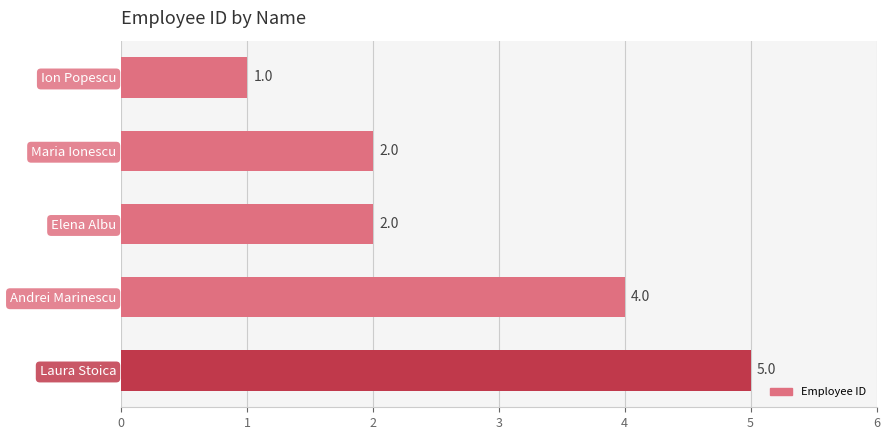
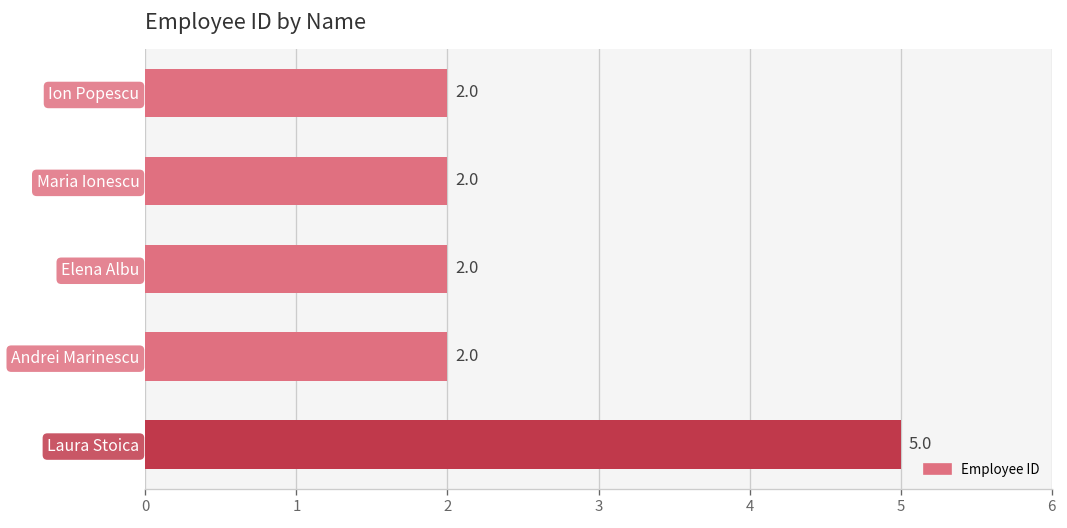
  {
-   "Ion Popescu": 1.0,
+   "Ion Popescu": 2.0,
    "Maria Ionescu": 2.0,
    "Elena Albu": 2.0,
-   "Andrei Marinescu": 4.0,
+   "Andrei Marinescu": 2.0,
    "Laura Stoica": 5.0
  }
